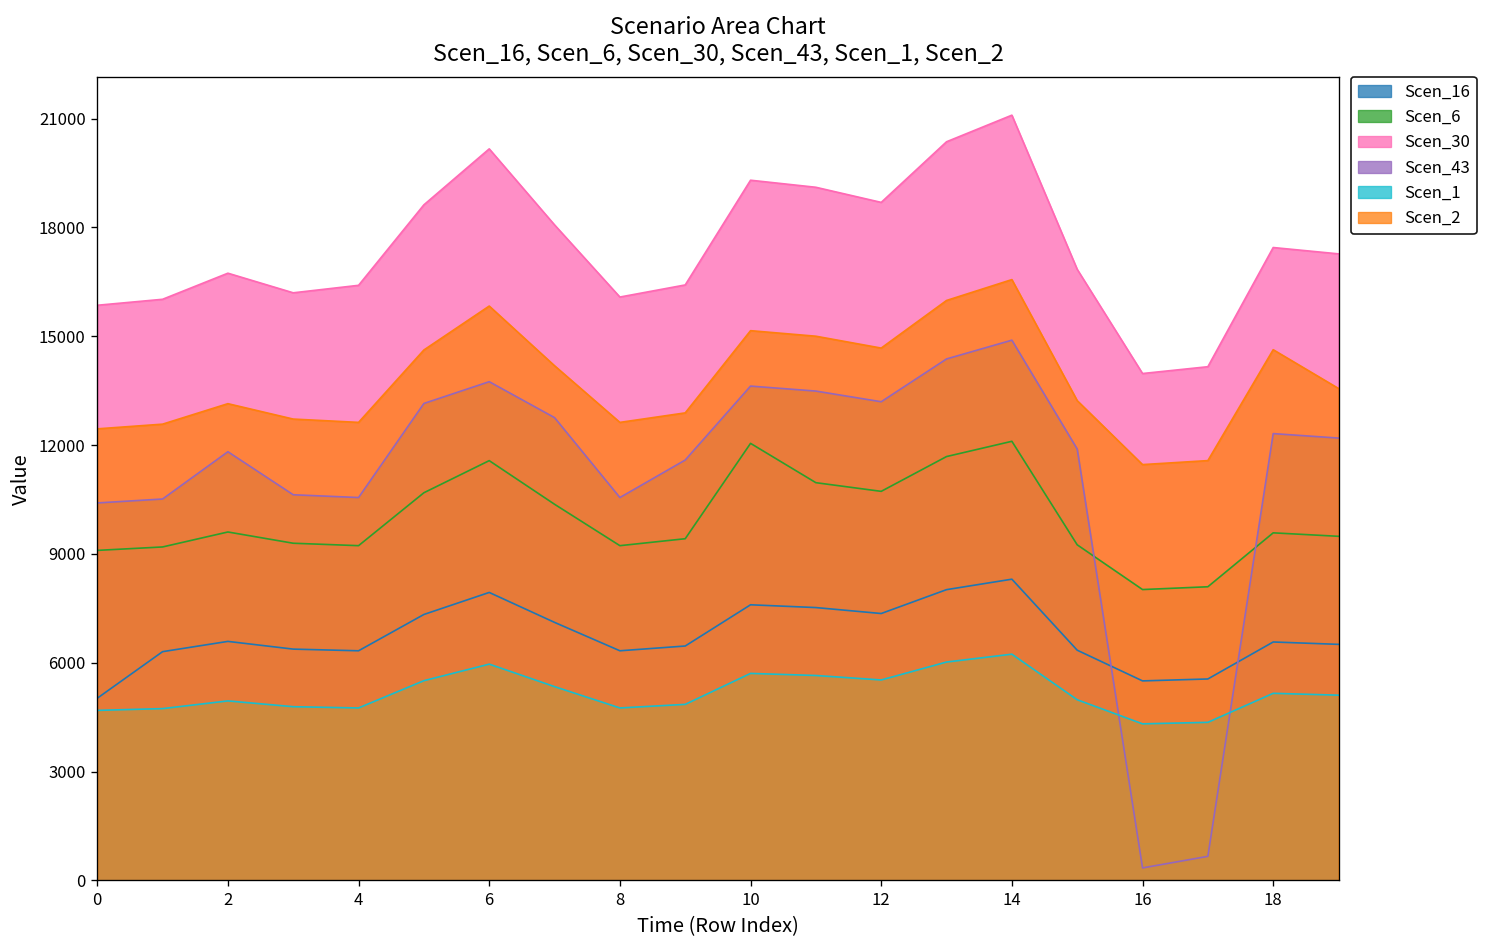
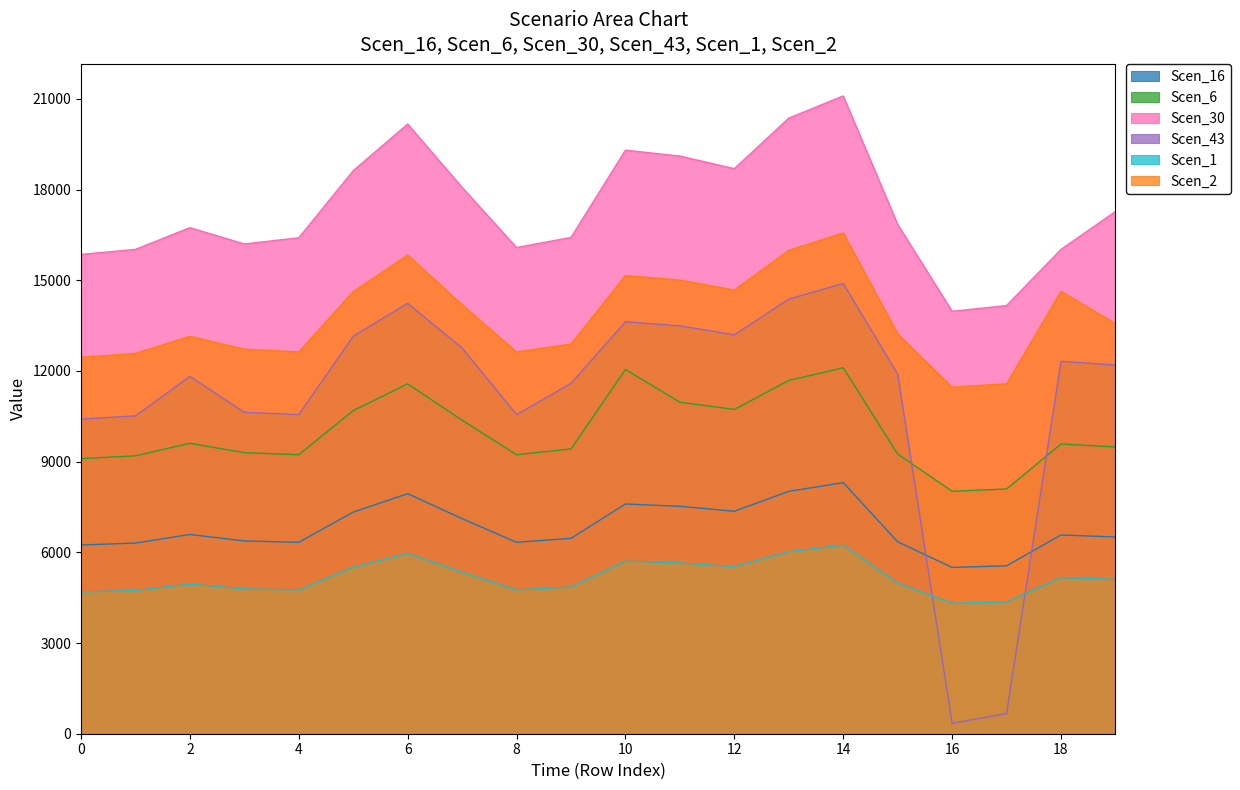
  {
    "Scen_16": {
-     "0": 5000,
+     "0": 6200,
      "2": 6600,
      "4": 6300,
      "6": 7900,
      "8": 6300,
      "10": 7600,
      "12": 7400,
      "14": 8300,
      "16": 5500,
      "18": 6600
    },
    "Scen_6": {
      "0": 9100,
      "2": 9600,
      "4": 9200,
      "6": 11600,
      "8": 9200,
      "10": 12000,
      "12": 10700,
      "14": 12100,
      "16": 8000,
      "18": 9600
    },
    "Scen_30": {
      "0": 15900,
      "2": 16700,
      "4": 16400,
      "6": 20200,
      "8": 16100,
      "10": 19300,
      "12": 18700,
      "14": 21100,
      "16": 14000,
-     "18": 17400
+     "18": 16000
    },
    "Scen_43": {
      "0": 10400,
      "2": 11800,
      "4": 10600,
-     "6": 13700,
+     "6": 14200,
      "8": 10600,
      "10": 13600,
      "12": 13200,
      "14": 14900,
      "16": 300,
      "18": 12300
    },
    "Scen_1": {
      "0": 4700,
      "2": 4900,
      "4": 4800,
      "6": 6000,
      "8": 4800,
      "10": 5700,
      "12": 5500,
      "14": 6200,
      "16": 4300,
      "18": 5200
    },
    "Scen_2": {
      "0": 12400,
      "2": 13100,
      "4": 12600,
      "6": 15800,
      "8": 12600,
      "10": 15200,
      "12": 14700,
      "14": 16600,
      "16": 11500,
      "18": 14600
    }
  }
